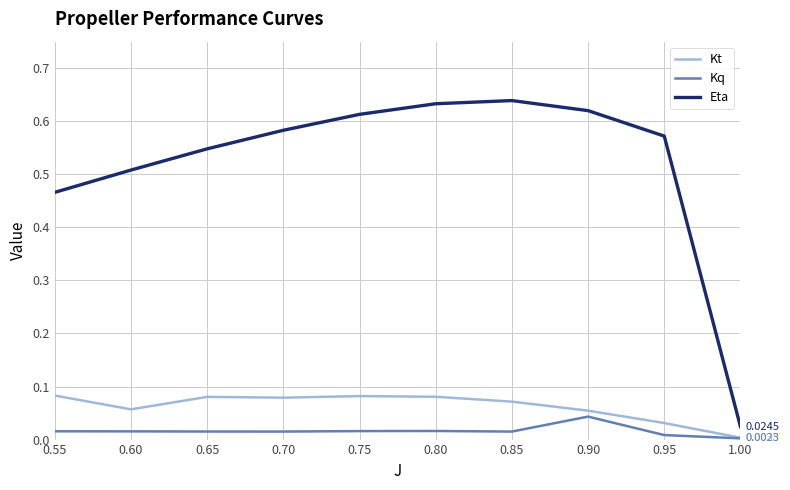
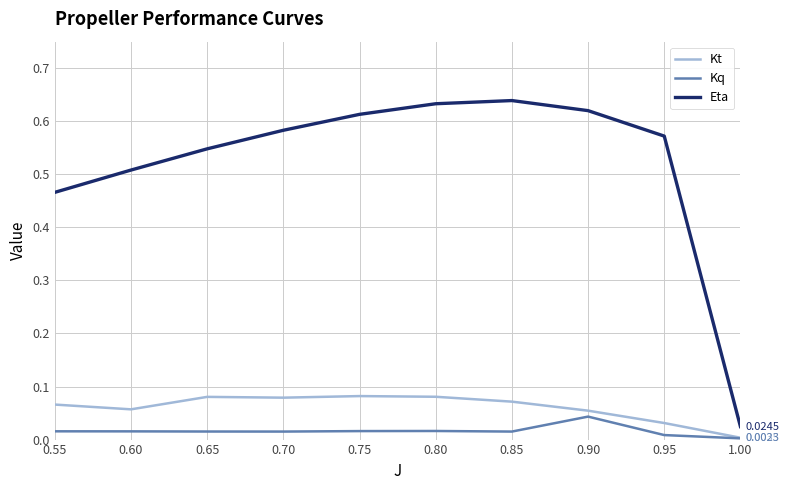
  {
    "Kt": {
-     "0.55": 0.08,
+     "0.55": 0.07,
      "0.60": 0.06,
      "0.65": 0.08,
      "0.70": 0.08,
      "0.75": 0.08,
      "0.80": 0.08,
      "0.85": 0.07,
      "0.90": 0.05,
      "0.95": 0.03
    },
    "Kq": {
      "0.55": 0.02,
      "0.60": 0.02,
      "0.65": 0.02,
      "0.70": 0.02,
      "0.75": 0.02,
      "0.80": 0.02,
      "0.85": 0.02,
      "0.90": 0.04,
      "0.95": 0.01
    },
    "Eta": {
      "1.00": 0.0245
    }
  }
